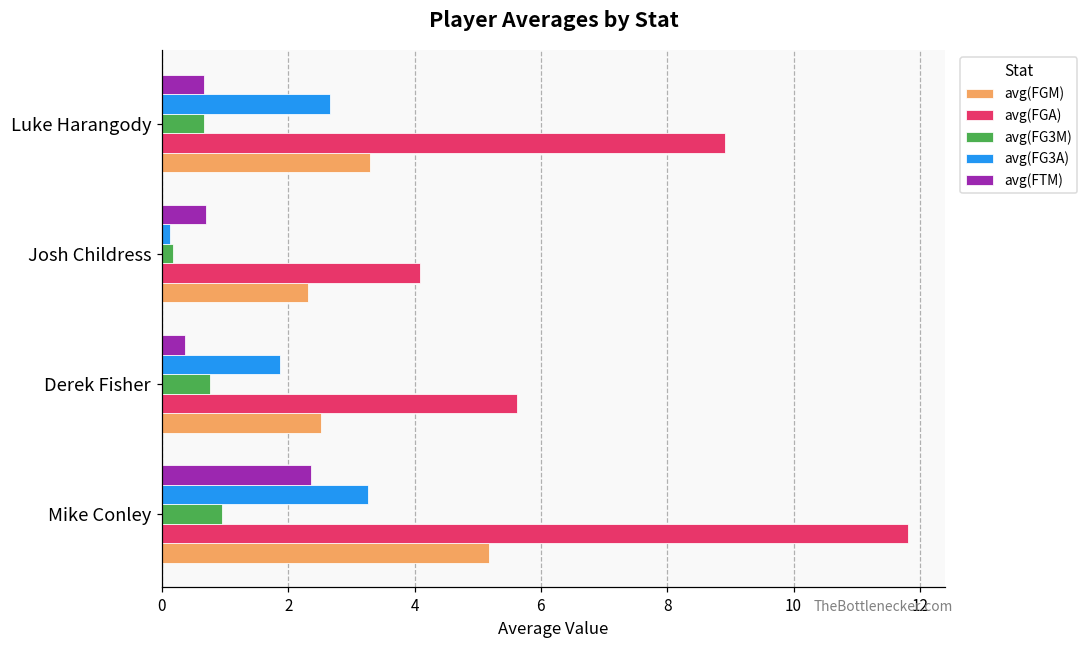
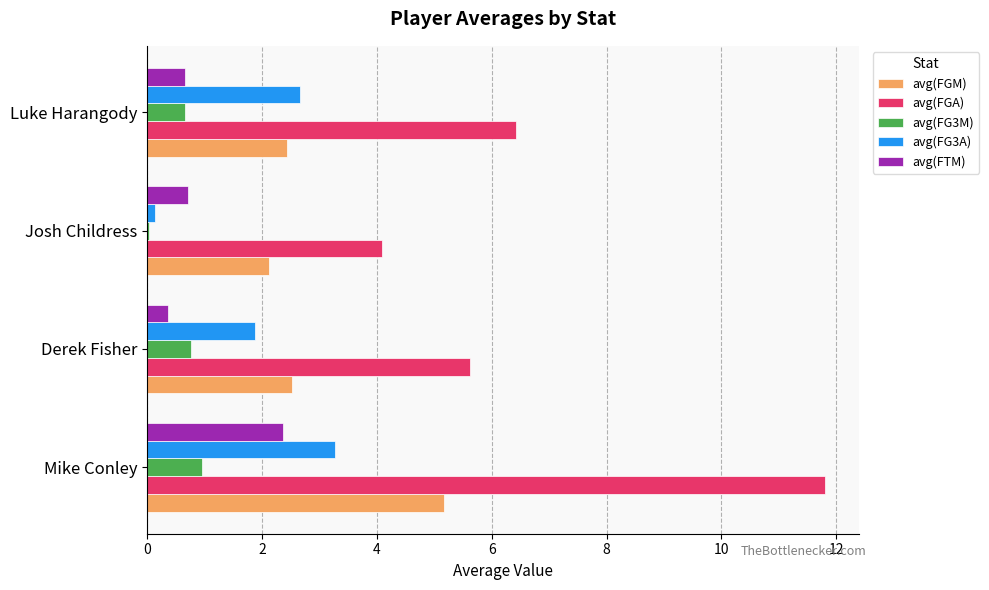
  {
    "avg(FGM)": {
-     "Luke Harangody": 3.3,
-     "Josh Childress": 2.3,
+     "Luke Harangody": 2.4,
+     "Josh Childress": 2.1,
      "Derek Fisher": 2.5,
      "Mike Conley": 5.2
    },
    "avg(FGA)": {
-     "Luke Harangody": 8.9,
+     "Luke Harangody": 6.4,
      "Josh Childress": 4.1,
      "Derek Fisher": 5.6,
      "Mike Conley": 11.8
    },
    "avg(FG3M)": {
      "Luke Harangody": 0.7,
-     "Josh Childress": 0.2,
+     "Josh Childress": 0.0,
      "Derek Fisher": 0.8,
      "Mike Conley": 1.0
    },
    "avg(FG3A)": {
      "Luke Harangody": 2.7,
      "Josh Childress": 0.1,
      "Derek Fisher": 1.9,
      "Mike Conley": 3.3
    },
    "avg(FTM)": {
      "Luke Harangody": 0.7,
      "Josh Childress": 0.7,
      "Derek Fisher": 0.4,
      "Mike Conley": 2.4
    }
  }
